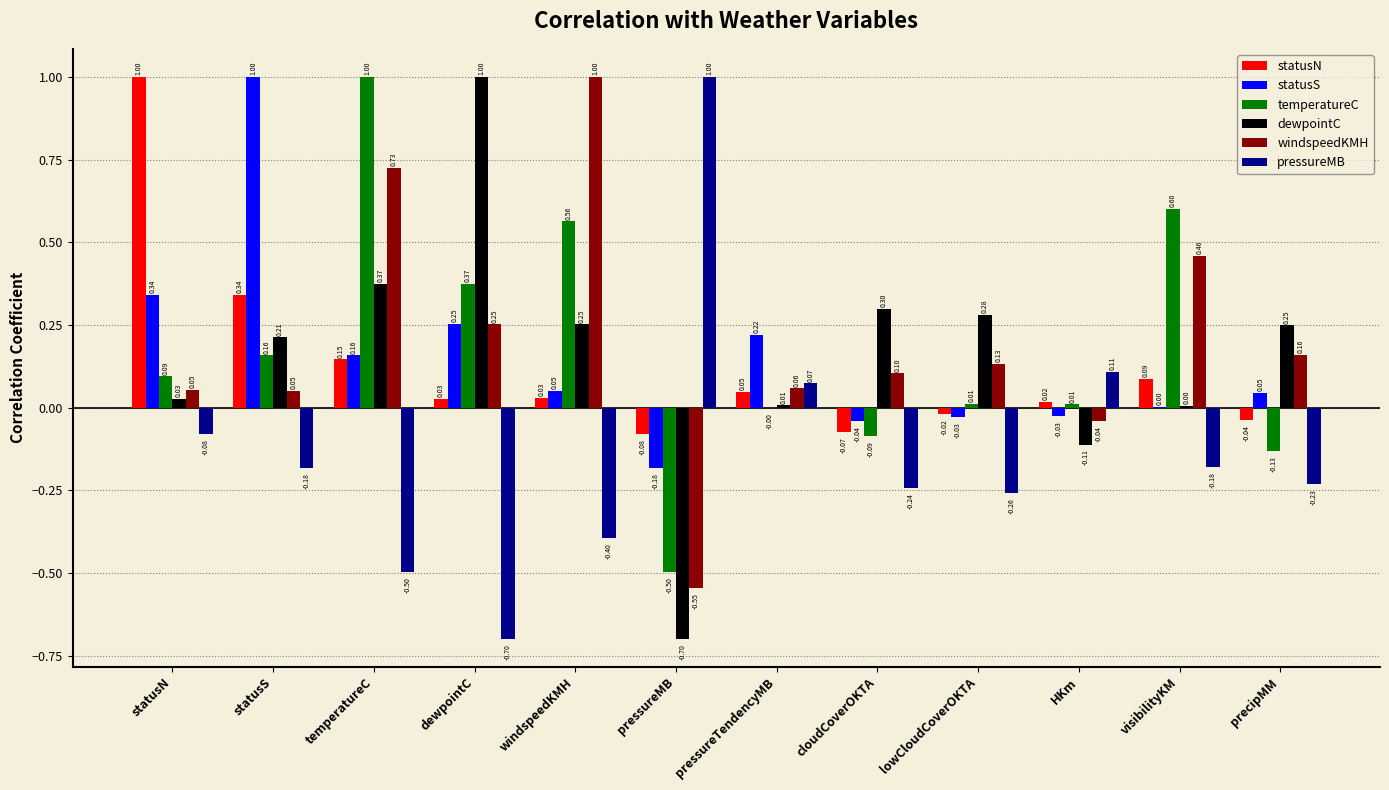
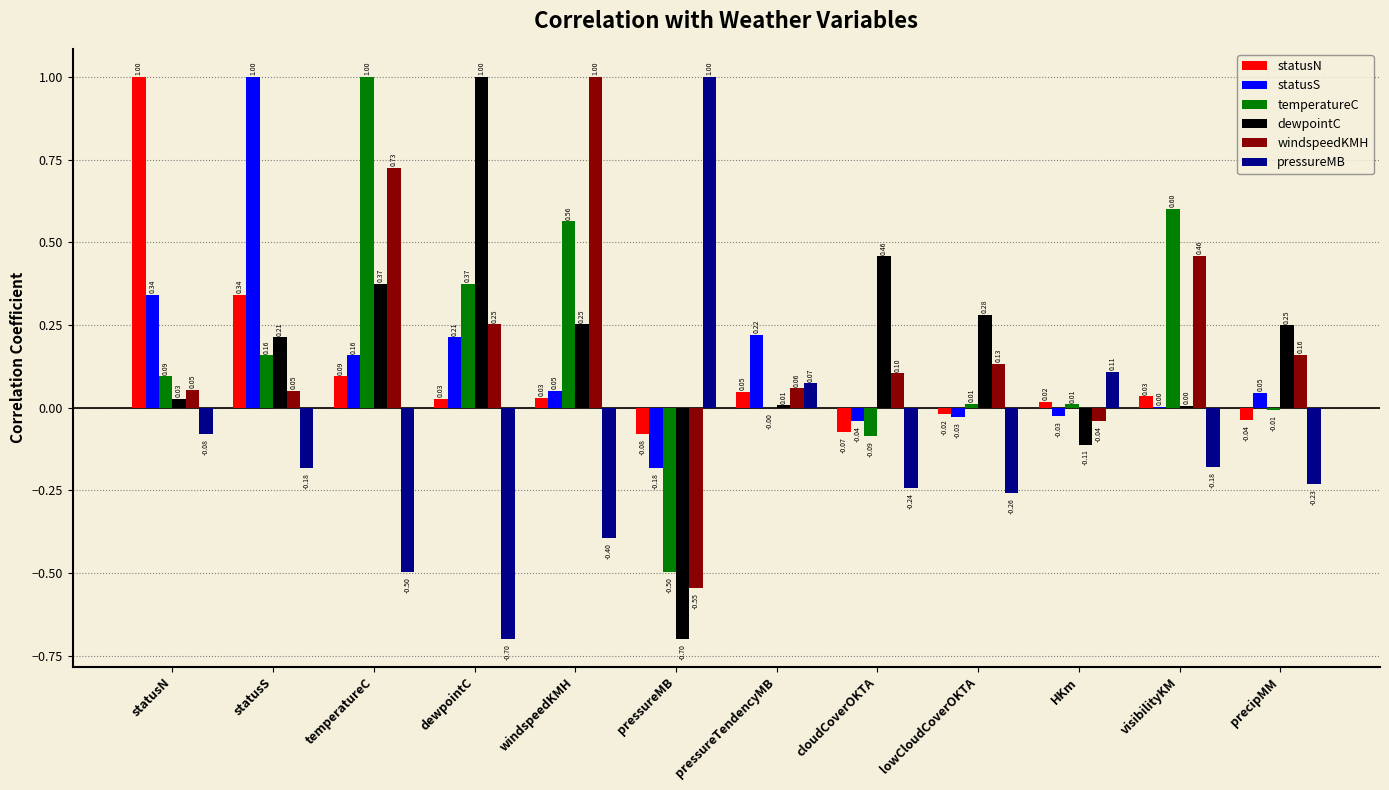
  {
    "statusN": {
      "statusN": 1.00,
      "statusS": 0.34,
-     "temperatureC": 0.15,
+     "temperatureC": 0.09,
      "dewpointC": 0.03,
      "windspeedKMH": 0.03,
      "pressureMB": -0.08,
      "pressureTendencyMB": 0.05,
      "cloudCoverOKTA": -0.07,
      "lowCloudCoverOKTA": -0.02,
      "HKm": 0.02,
-     "visibilityKM": 0.09,
+     "visibilityKM": 0.03,
      "precipMM": -0.04
    },
    "statusS": {
      "statusN": 0.34,
      "statusS": 1.00,
      "temperatureC": 0.16,
-     "dewpointC": 0.25,
+     "dewpointC": 0.21,
      "windspeedKMH": 0.05,
      "pressureMB": -0.18,
      "pressureTendencyMB": 0.22,
      "cloudCoverOKTA": -0.04,
      "lowCloudCoverOKTA": -0.03,
      "HKm": -0.03,
      "visibilityKM": 0.00,
      "precipMM": 0.05
    },
    "temperatureC": {
      "statusN": 0.09,
      "statusS": 0.16,
      "temperatureC": 1.00,
      "dewpointC": 0.37,
      "windspeedKMH": 0.56,
      "pressureMB": -0.50,
      "pressureTendencyMB": -0.00,
      "cloudCoverOKTA": -0.09,
      "lowCloudCoverOKTA": 0.01,
      "HKm": 0.01,
      "visibilityKM": 0.60,
-     "precipMM": -0.13
+     "precipMM": -0.01
    },
    "dewpointC": {
      "statusN": 0.03,
      "statusS": 0.21,
      "temperatureC": 0.37,
      "dewpointC": 1.00,
      "windspeedKMH": 0.25,
      "pressureMB": -0.70,
      "pressureTendencyMB": 0.01,
-     "cloudCoverOKTA": 0.30,
+     "cloudCoverOKTA": 0.46,
      "lowCloudCoverOKTA": 0.28,
      "HKm": -0.11,
      "visibilityKM": 0.00,
      "precipMM": 0.25
    },
    "windspeedKMH": {
      "statusN": 0.05,
      "statusS": 0.05,
      "temperatureC": 0.73,
      "dewpointC": 0.25,
      "windspeedKMH": 1.00,
      "pressureMB": -0.55,
      "pressureTendencyMB": 0.06,
      "cloudCoverOKTA": 0.10,
      "lowCloudCoverOKTA": 0.13,
      "HKm": -0.04,
      "visibilityKM": 0.46,
      "precipMM": 0.16
    },
    "pressureMB": {
      "statusN": -0.08,
      "statusS": -0.18,
      "temperatureC": -0.50,
      "dewpointC": -0.70,
      "windspeedKMH": -0.40,
      "pressureMB": 1.00,
      "pressureTendencyMB": 0.07,
      "cloudCoverOKTA": -0.24,
      "lowCloudCoverOKTA": -0.26,
      "HKm": 0.11,
      "visibilityKM": -0.18,
      "precipMM": -0.23
    }
  }
